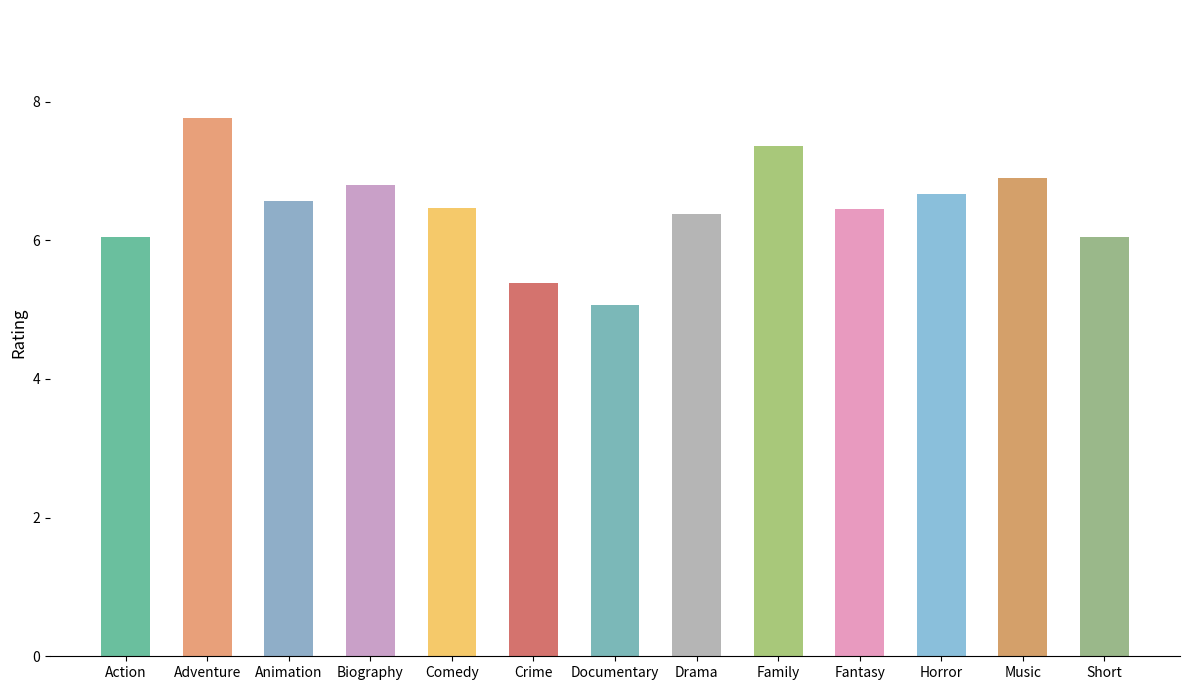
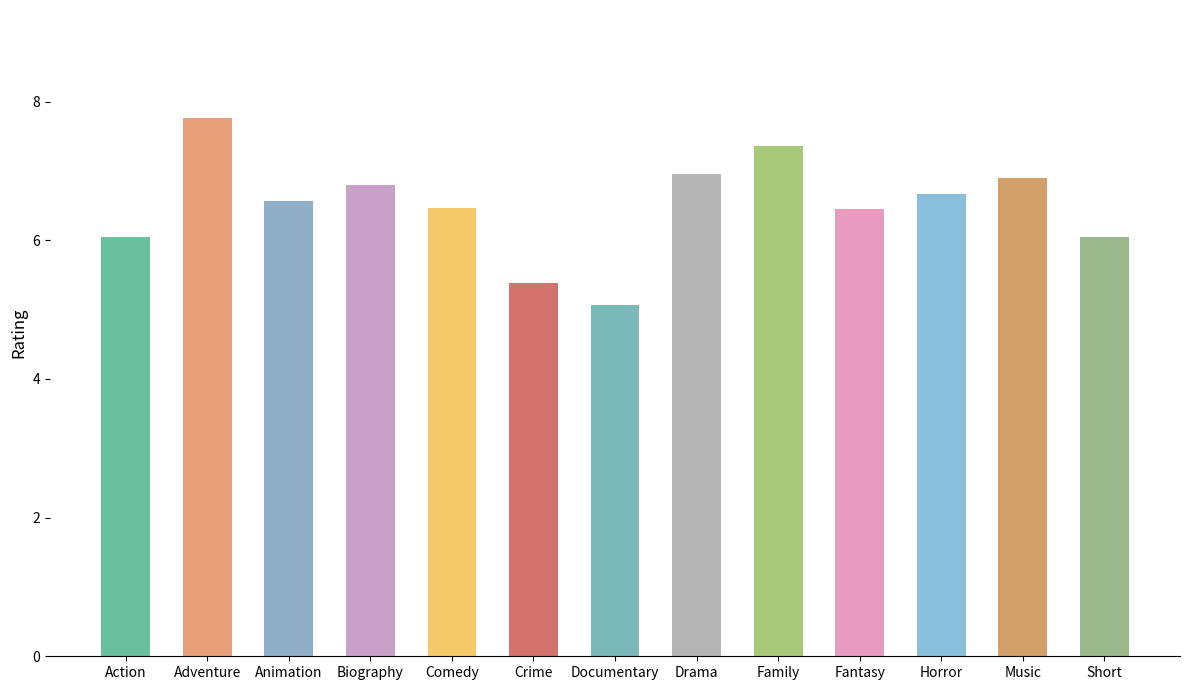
  {
    "Action": 6.1,
    "Adventure": 7.8,
    "Animation": 6.6,
    "Biography": 6.8,
    "Comedy": 6.5,
    "Crime": 5.4,
    "Documentary": 5.1,
-   "Drama": 6.4,
+   "Drama": 7.0,
    "Family": 7.4,
    "Fantasy": 6.4,
    "Horror": 6.7,
    "Music": 6.9,
    "Short": 6.0
  }
